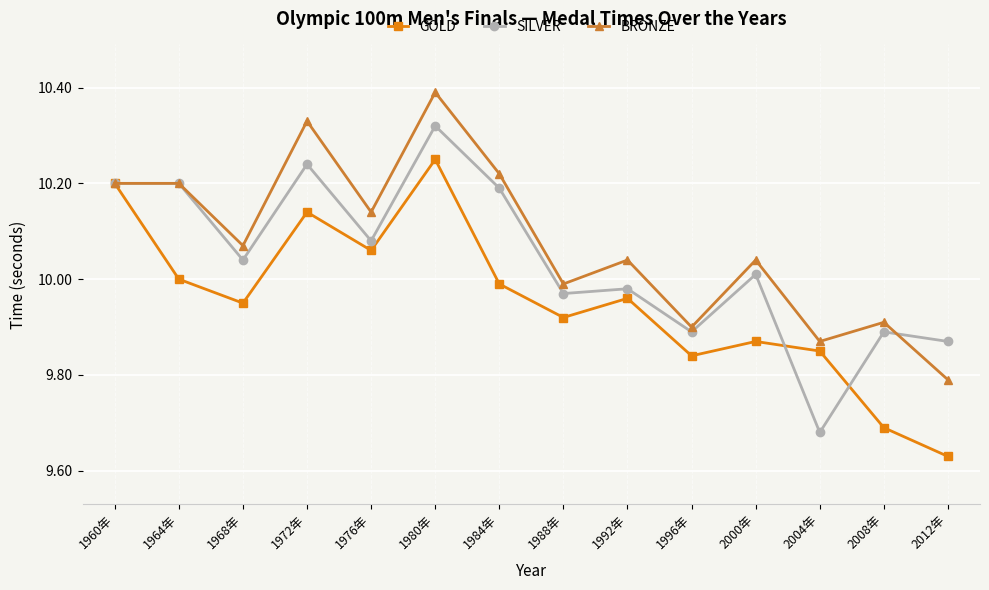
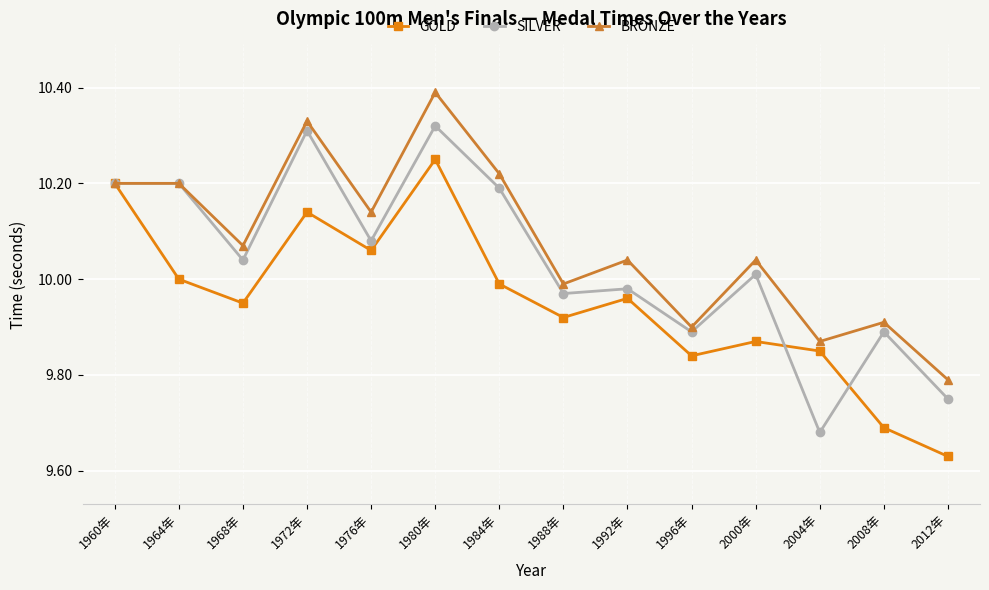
  {
    "SILVER": {
      "1968年": 10.04,
-     "1972年": 10.24,
+     "1972年": 10.31,
      "1976年": 10.08,
      "1980年": 10.32,
      "1984年": 10.19,
      "1988年": 9.97,
      "1992年": 9.98,
      "1996年": 9.89,
      "2000年": 10.01,
      "2004年": 9.68,
      "2008年": 9.89,
-     "2012年": 9.87
+     "2012年": 9.75
    }
  }
